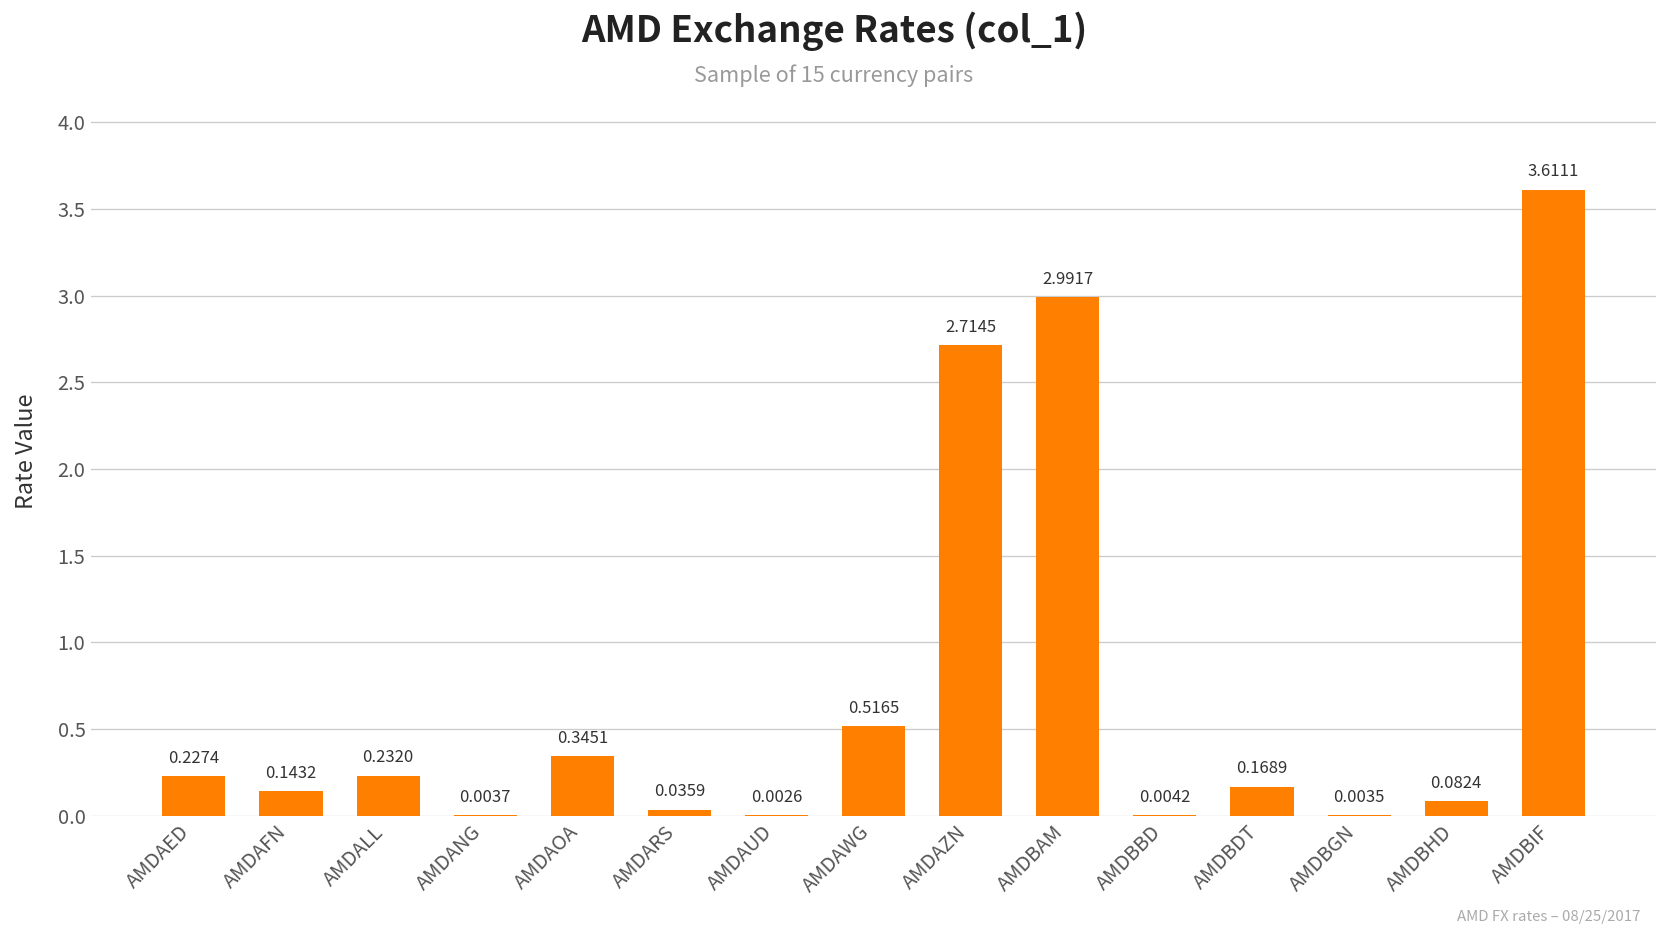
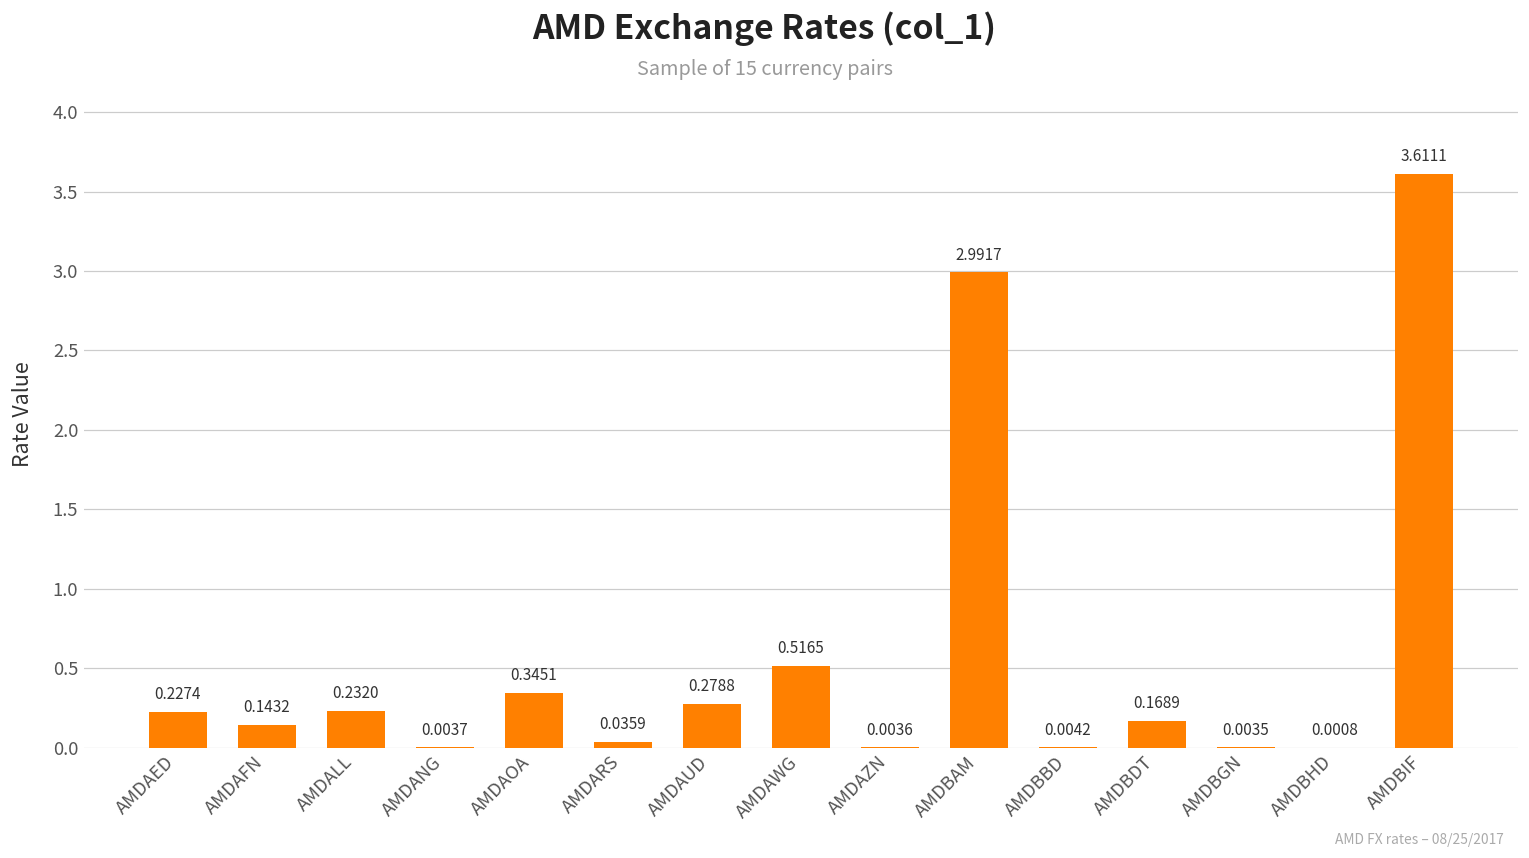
  {
    "AMDAED": 0.2274,
    "AMDAFN": 0.1432,
    "AMDALL": 0.2320,
    "AMDANG": 0.0037,
    "AMDAOA": 0.3451,
    "AMDARS": 0.0359,
-   "AMDAUD": 0.0026,
+   "AMDAUD": 0.2788,
    "AMDAWG": 0.5165,
-   "AMDAZN": 2.7145,
+   "AMDAZN": 0.0036,
    "AMDBAM": 2.9917,
    "AMDBBD": 0.0042,
    "AMDBDT": 0.1689,
    "AMDBGN": 0.0035,
-   "AMDBHD": 0.0824,
+   "AMDBHD": 0.0008,
    "AMDBIF": 3.6111
  }
